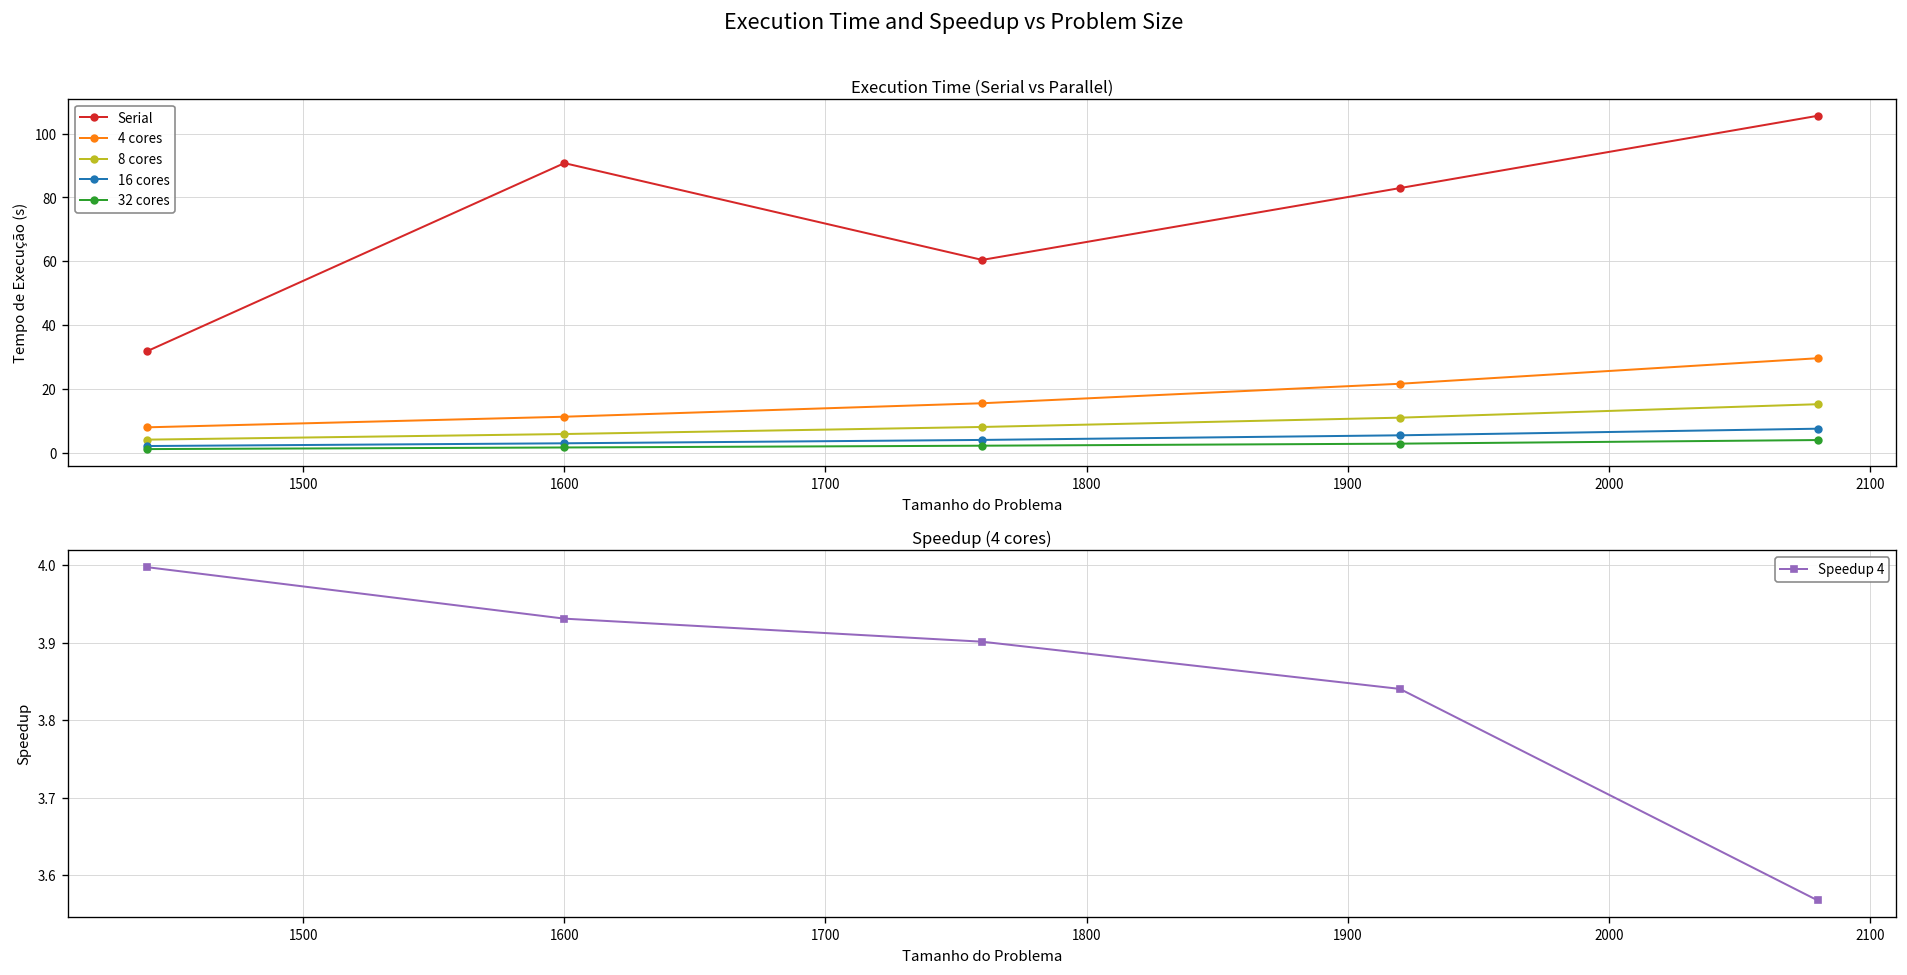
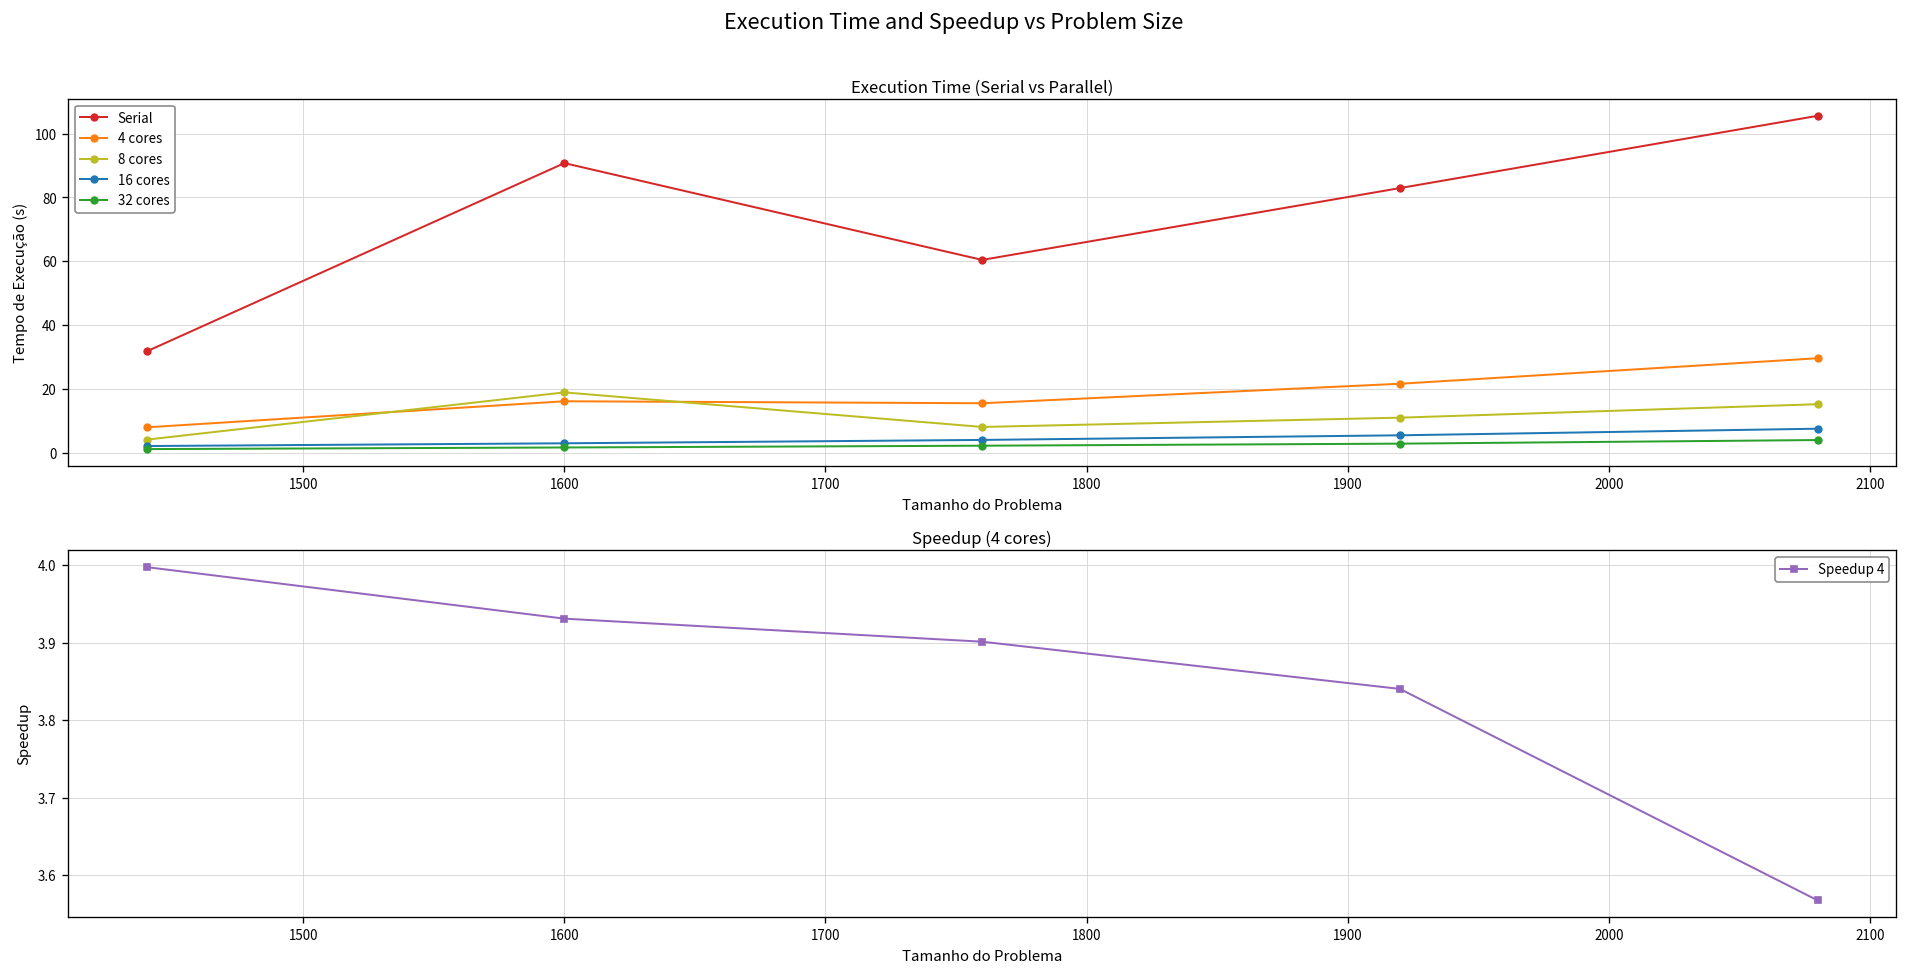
  {
    "Execution Time (Serial vs Parallel)": {
      "Serial": {
        "1600": 91
      },
      "4 cores": {
-       "1600": 11
+       "1600": 16
      },
      "8 cores": {
-       "1600": 6
+       "1600": 19
      },
      "16 cores": {
        "1600": 3
      },
      "32 cores": {
        "1600": 2
      }
    },
    "Speedup (4 cores)": {
      "1600": 3.93
    }
  }
